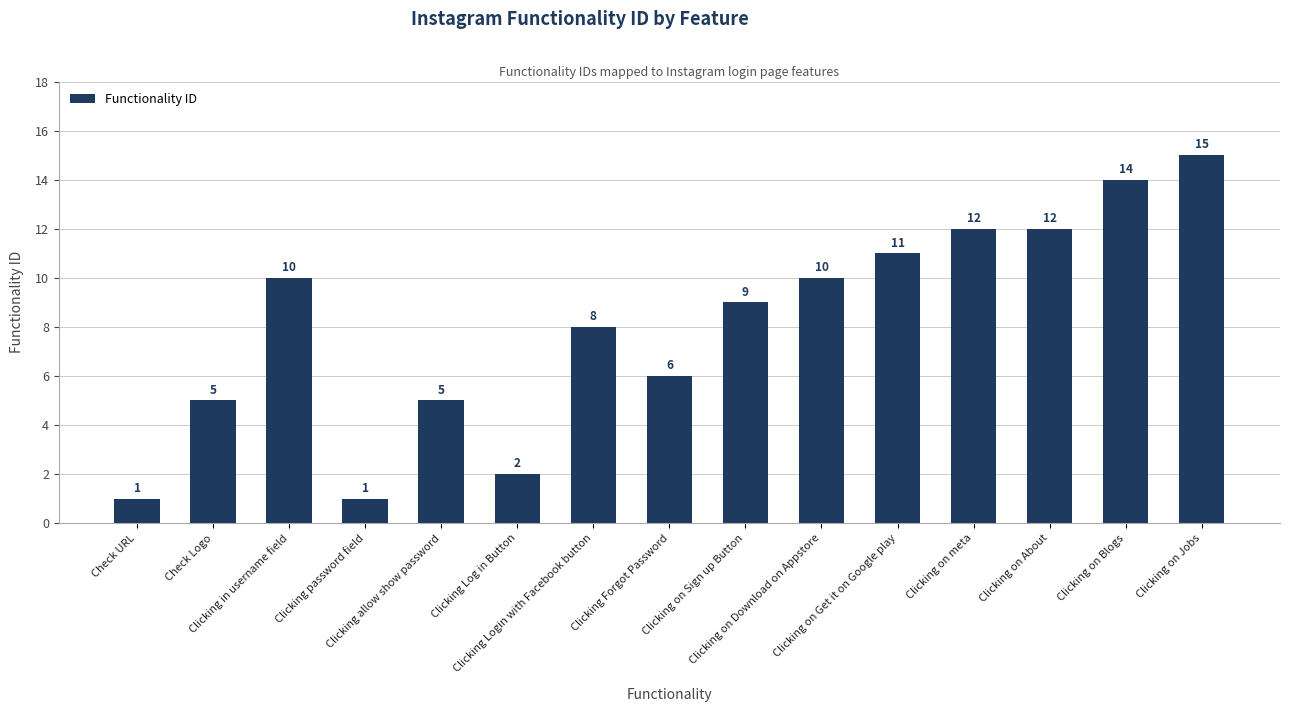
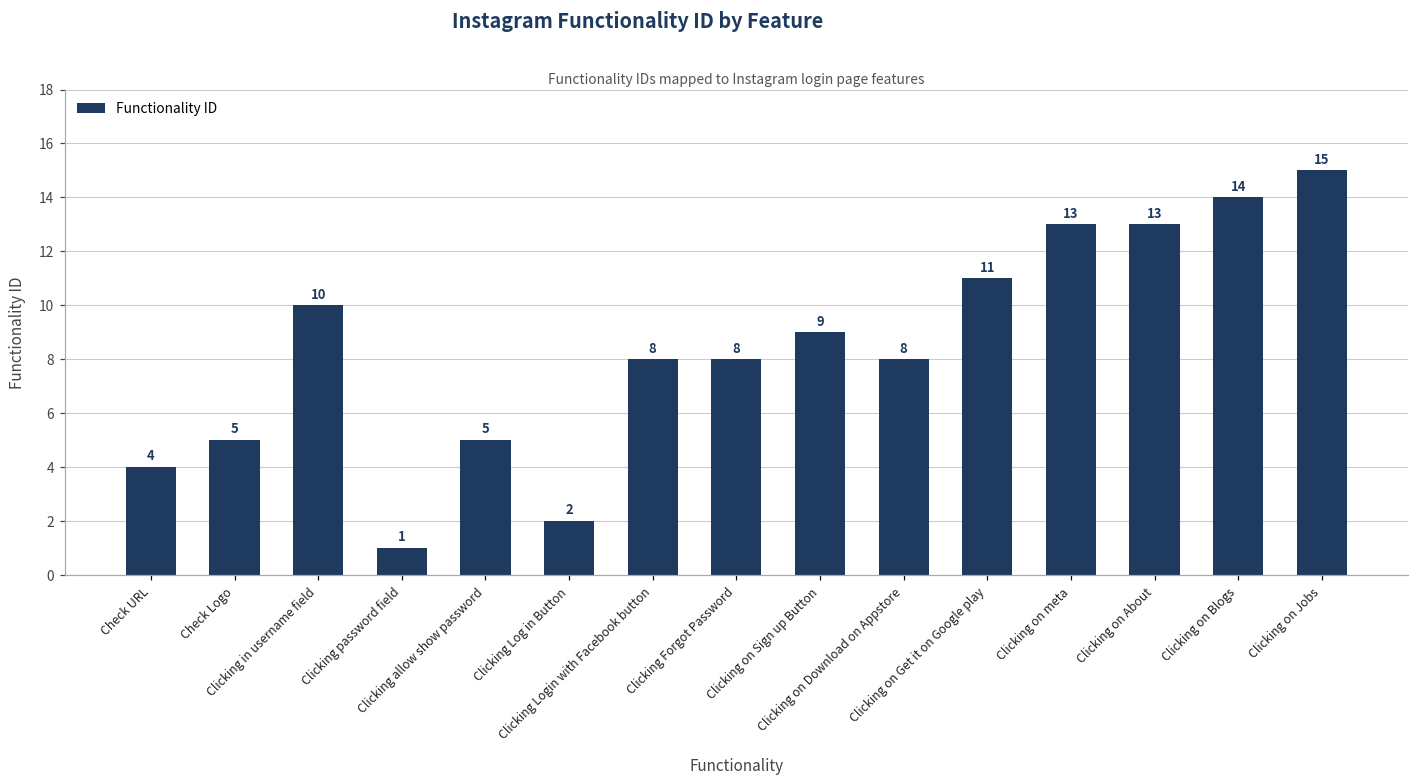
  {
-   "Check URL": 1,
+   "Check URL": 4,
    "Check Logo": 5,
    "Clicking in username field": 10,
    "Clicking password field": 1,
    "Clicking allow show password": 5,
    "Clicking Log in Button": 2,
    "Clicking Login with Facebook button": 8,
-   "Clicking Forgot Password": 6,
+   "Clicking Forgot Password": 8,
    "Clicking on Sign up Button": 9,
-   "Clicking on Download on Appstore": 10,
+   "Clicking on Download on Appstore": 8,
    "Clicking on Get it on Google play": 11,
-   "Clicking on meta": 12,
-   "Clicking on About": 12,
+   "Clicking on meta": 13,
+   "Clicking on About": 13,
    "Clicking on Blogs": 14,
    "Clicking on Jobs": 15
  }
